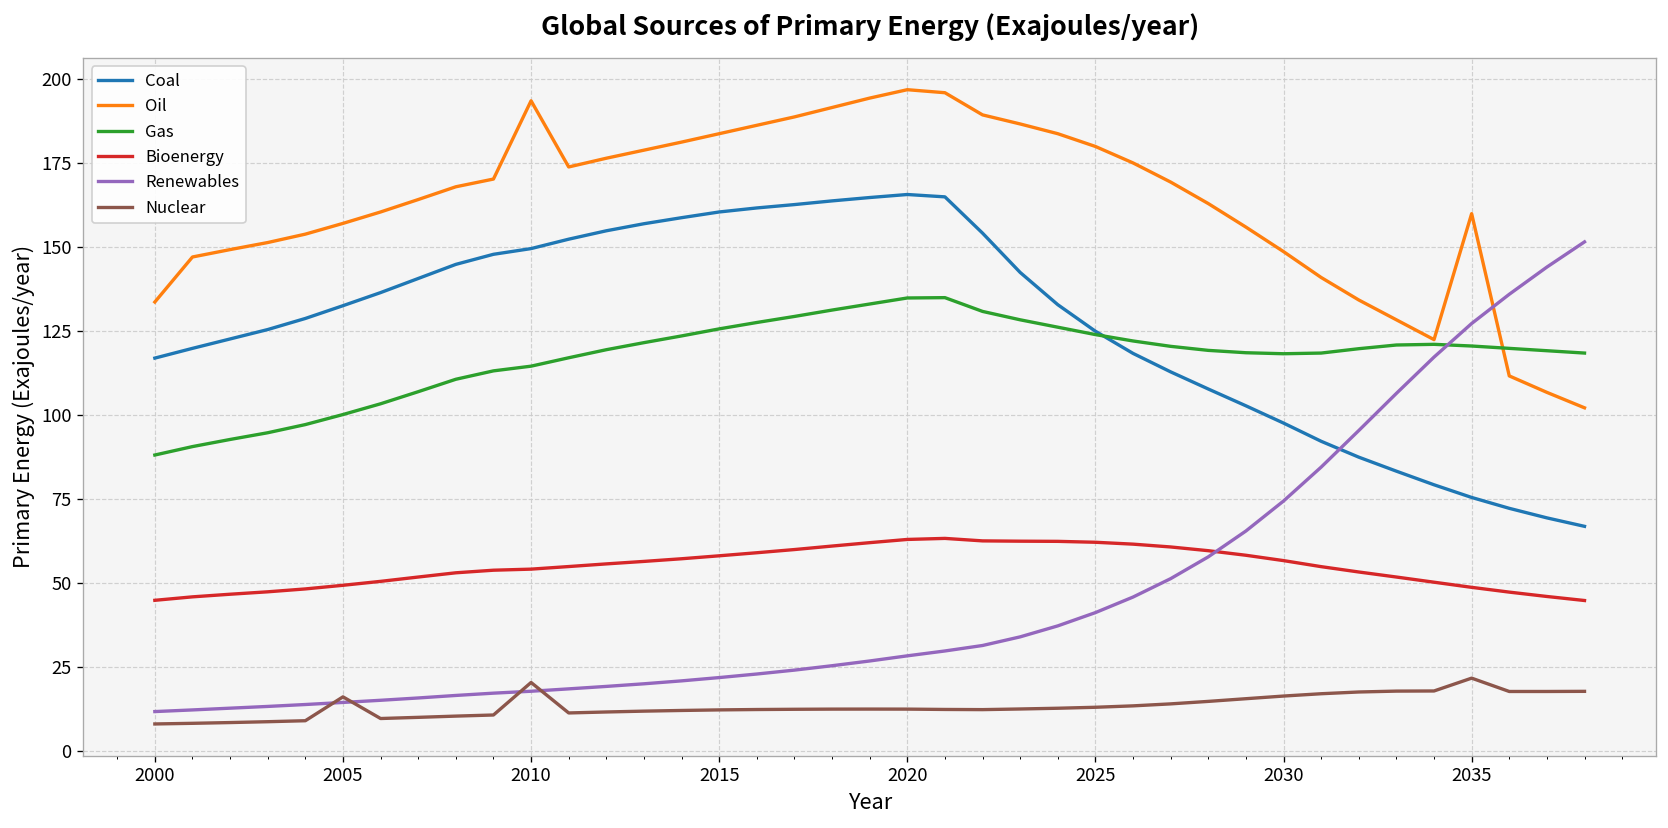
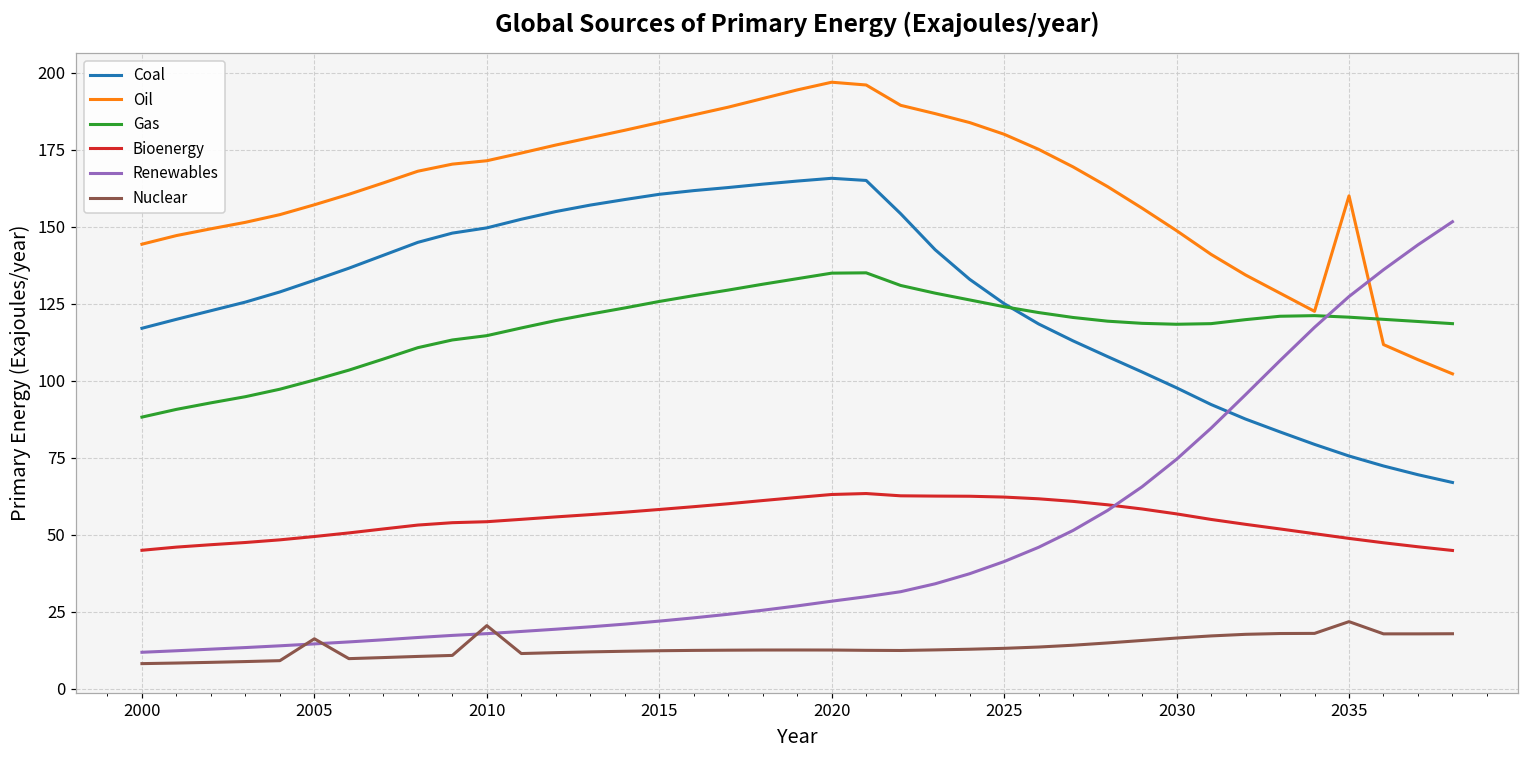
  {
    "Coal": {
      "2000": 117,
      "2005": 133,
      "2010": 150,
      "2015": 161,
      "2020": 166,
      "2025": 125,
      "2030": 98,
      "2035": 76
    },
    "Oil": {
-     "2000": 134,
+     "2000": 144,
      "2005": 157,
-     "2010": 194,
+     "2010": 171,
      "2015": 184,
      "2020": 197,
      "2025": 180,
      "2030": 149,
      "2035": 160
    },
    "Gas": {
      "2000": 88,
      "2005": 100,
      "2010": 115,
      "2015": 126,
      "2020": 135,
      "2025": 124,
      "2030": 118,
      "2035": 121
    },
    "Bioenergy": {
      "2000": 45,
      "2005": 49,
      "2010": 54,
      "2015": 58,
      "2020": 63,
      "2025": 62,
      "2030": 57,
      "2035": 49
    },
    "Renewables": {
      "2000": 12,
      "2005": 15,
      "2010": 18,
      "2015": 22,
      "2020": 28,
      "2025": 41,
      "2030": 74,
      "2035": 127
    },
    "Nuclear": {
      "2000": 8,
      "2005": 16,
      "2010": 20,
      "2015": 12,
      "2020": 13,
      "2025": 13,
      "2030": 16,
      "2035": 22
    }
  }
